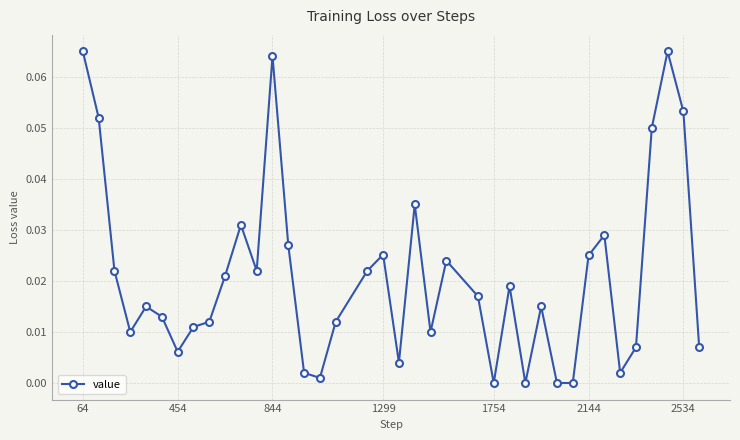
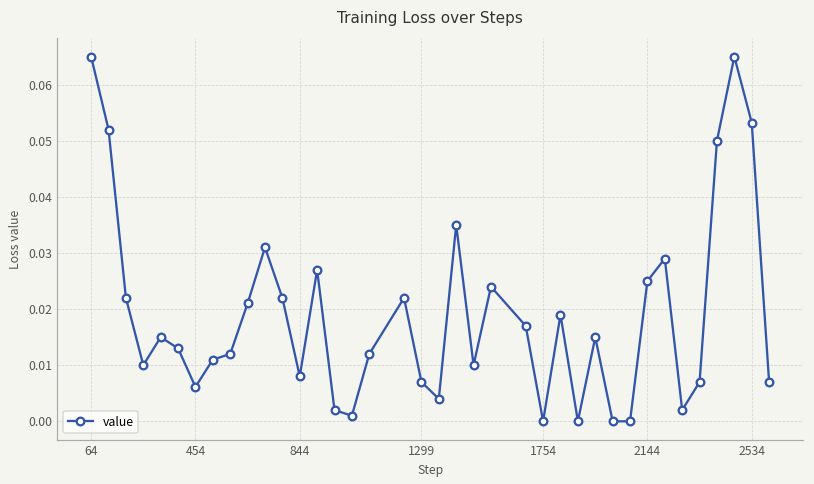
  {
    "64": 0.065,
    "454": 0.006,
-   "844": 0.064,
-   "1299": 0.025,
+   "844": 0.008,
+   "1299": 0.007,
    "1754": 0.000,
    "2144": 0.025,
    "2534": 0.053
  }
